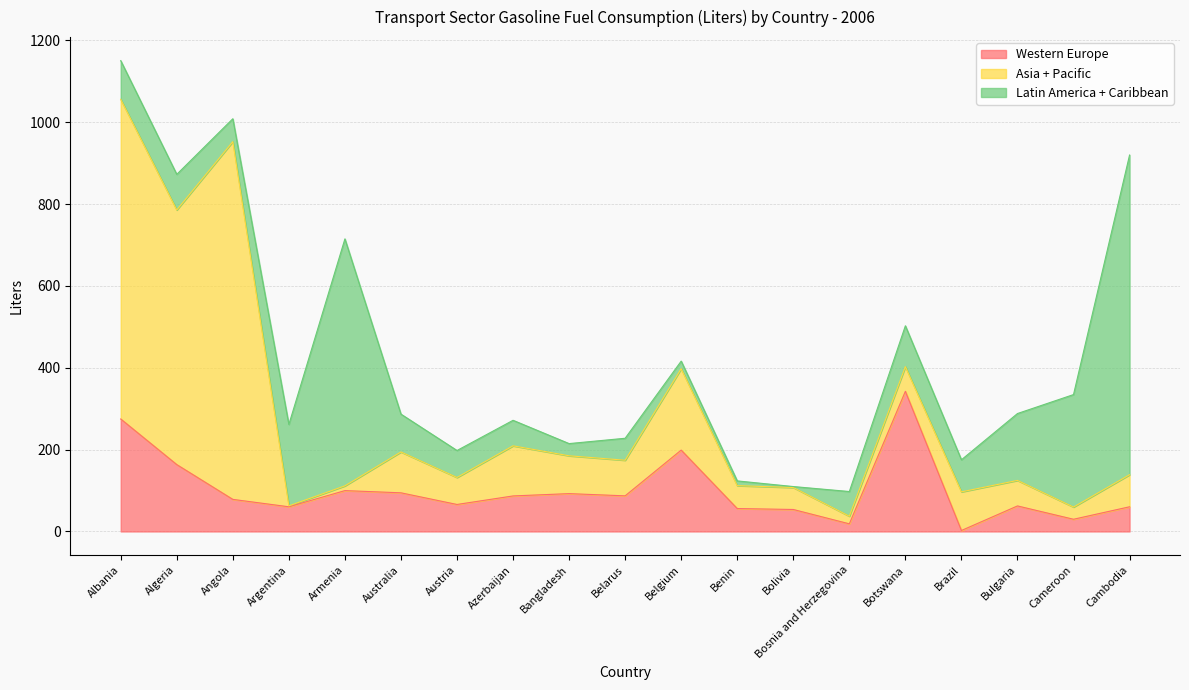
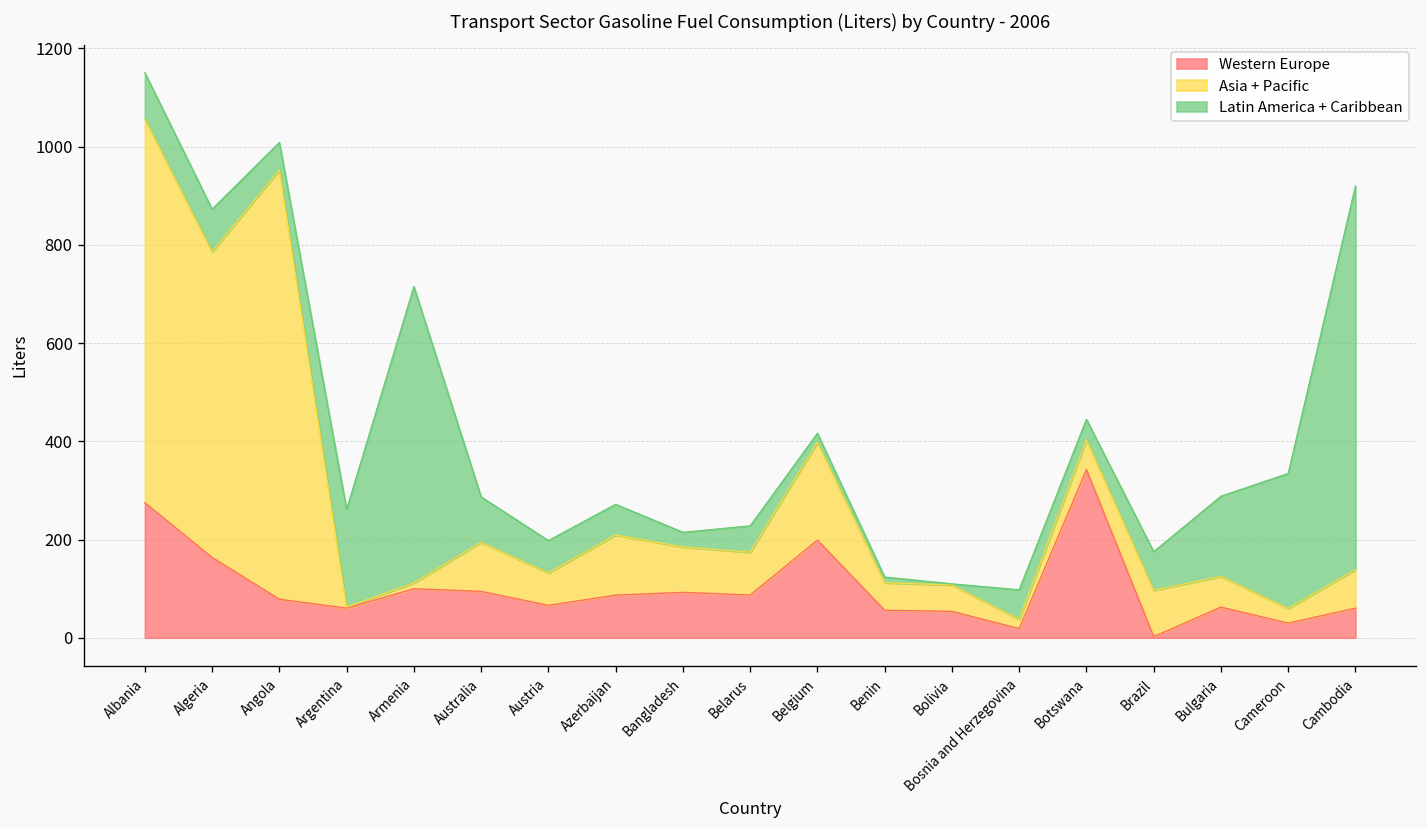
  {
    "Western Europe": {
      "Albania": 270,
      "Algeria": 160,
      "Angola": 80,
      "Armenia": 100,
      "Australia": 90,
      "Austria": 70,
      "Azerbaijan": 90,
      "Bangladesh": 90,
      "Belarus": 90,
      "Belgium": 200,
      "Benin": 60,
      "Bolivia": 50,
      "Bosnia and Herzegovina": 20,
      "Botswana": 340,
      "Brazil": 0,
      "Bulgaria": 60,
      "Cameroon": 30,
      "Cambodia": 60
    },
    "Asia + Pacific": {
      "Albania": 780,
      "Algeria": 620,
      "Angola": 870,
      "Armenia": 10,
      "Australia": 100,
      "Austria": 70,
      "Azerbaijan": 120,
      "Bangladesh": 90,
      "Belarus": 90,
      "Belgium": 200,
      "Benin": 60,
      "Bosnia and Herzegovina": 20,
      "Botswana": 60,
      "Brazil": 90,
      "Bulgaria": 60,
      "Cameroon": 30,
      "Cambodia": 80
    },
    "Latin America + Caribbean": {
      "Albania": 90,
      "Algeria": 90,
      "Angola": 60,
      "Argentina": 200,
      "Armenia": 600,
      "Australia": 90,
      "Austria": 70,
      "Azerbaijan": 60,
      "Bangladesh": 30,
      "Belarus": 50,
      "Belgium": 20,
      "Benin": 10,
      "Bosnia and Herzegovina": 60,
-     "Botswana": 100,
+     "Botswana": 40,
      "Brazil": 80,
      "Bulgaria": 160,
      "Cameroon": 270,
      "Cambodia": 780
    }
  }
